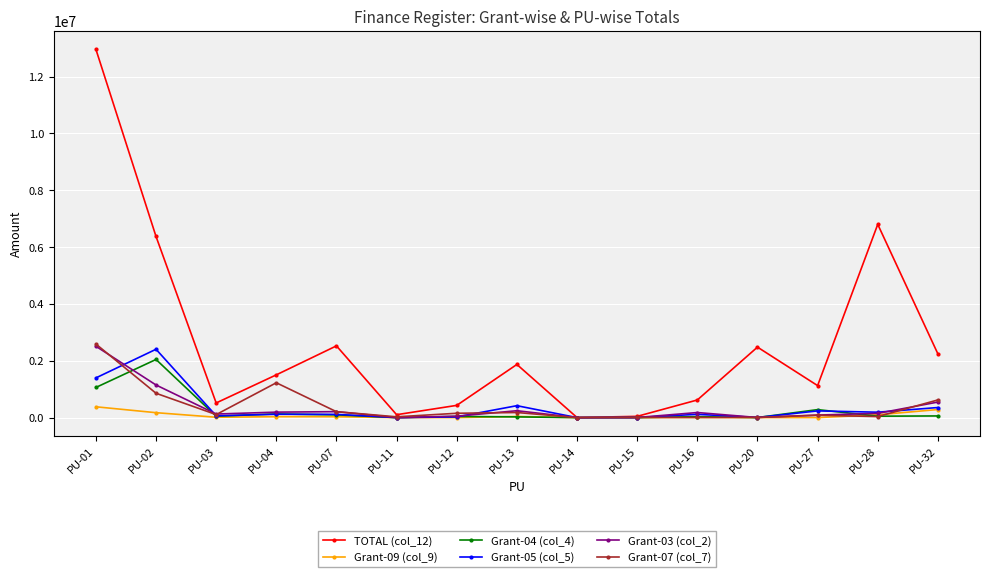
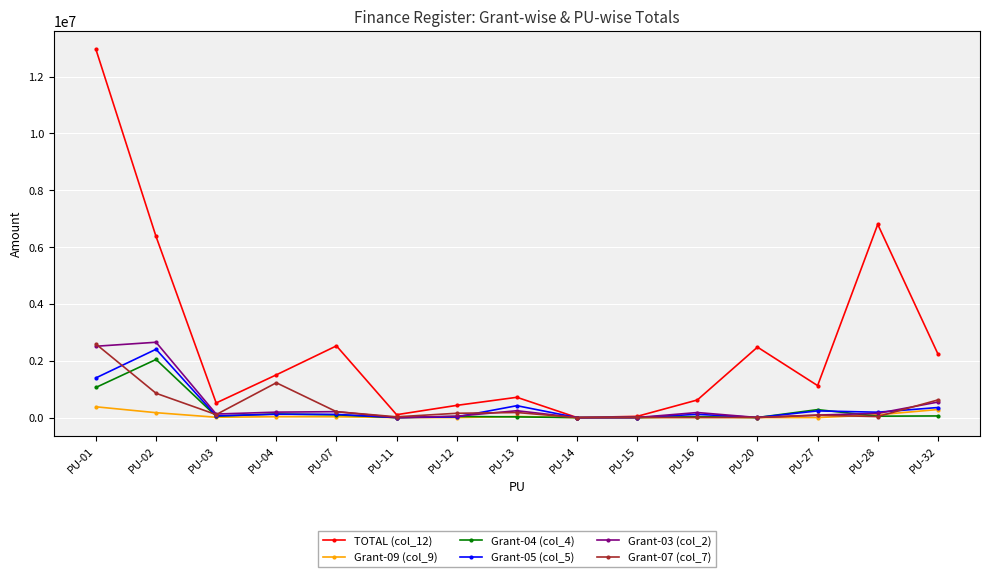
  {
    "TOTAL (col_12)": {
      "PU-01": 13000000,
      "PU-02": 6400000,
      "PU-03": 500000,
      "PU-04": 1500000,
      "PU-07": 2500000,
      "PU-12": 400000,
-     "PU-13": 1900000,
+     "PU-13": 700000,
      "PU-16": 600000,
      "PU-20": 2500000,
      "PU-27": 1100000,
      "PU-28": 6800000,
      "PU-32": 2200000
    },
    "Grant-09 (col_9)": {
      "PU-01": 400000,
      "PU-02": 200000
    },
    "Grant-04 (col_4)": {
      "PU-01": 1100000,
      "PU-02": 2000000,
      "PU-32": 100000
    },
    "Grant-05 (col_5)": {
      "PU-01": 1400000,
      "PU-02": 2400000,
      "PU-13": 400000
    },
    "Grant-03 (col_2)": {
-     "PU-02": 1100000
+     "PU-02": 2700000
    },
    "Grant-07 (col_7)": {
      "PU-02": 900000,
      "PU-04": 1200000,
      "PU-12": 200000
    }
  }
